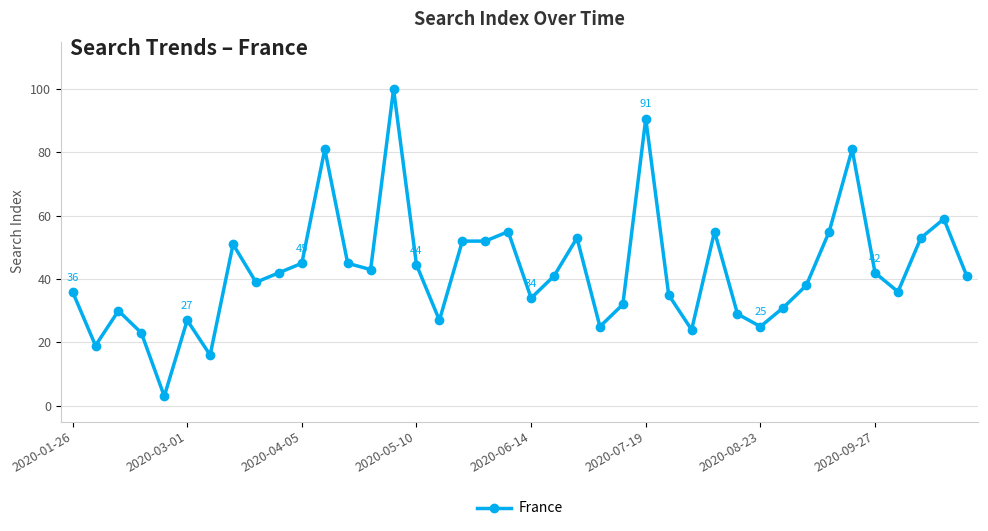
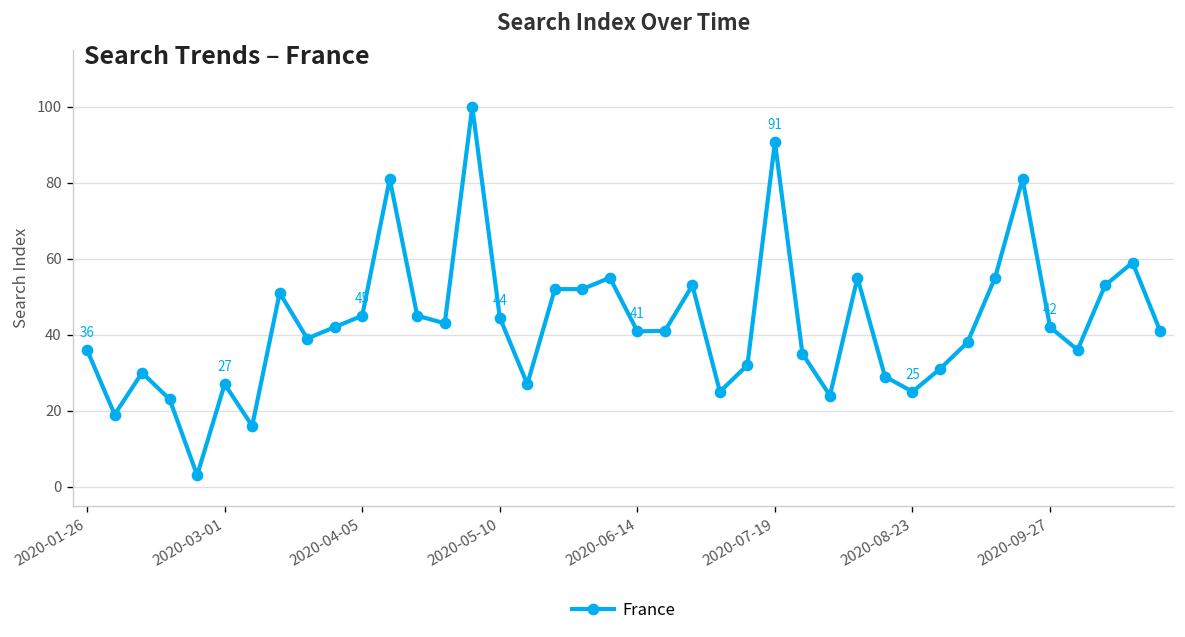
  {
    "2020-01-26": 36,
    "2020-03-01": 27,
    "2020-04-05": 45,
    "2020-05-10": 44,
-   "2020-06-14": 34,
+   "2020-06-14": 41,
    "2020-07-19": 91,
    "2020-08-23": 25,
    "2020-09-27": 42
  }
